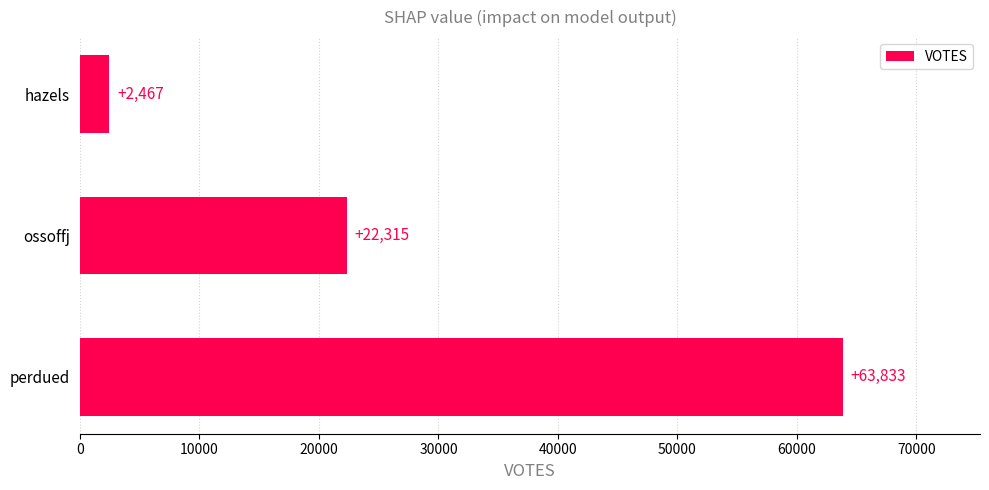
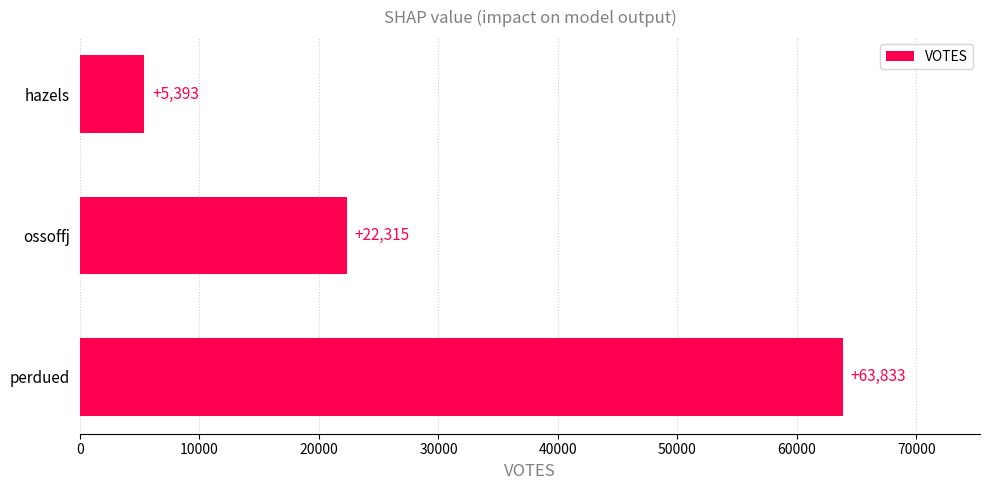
  {
-   "hazels": "+2,467",
+   "hazels": "+5,393",
    "ossoffj": "+22,315",
    "perdued": "+63,833"
  }
